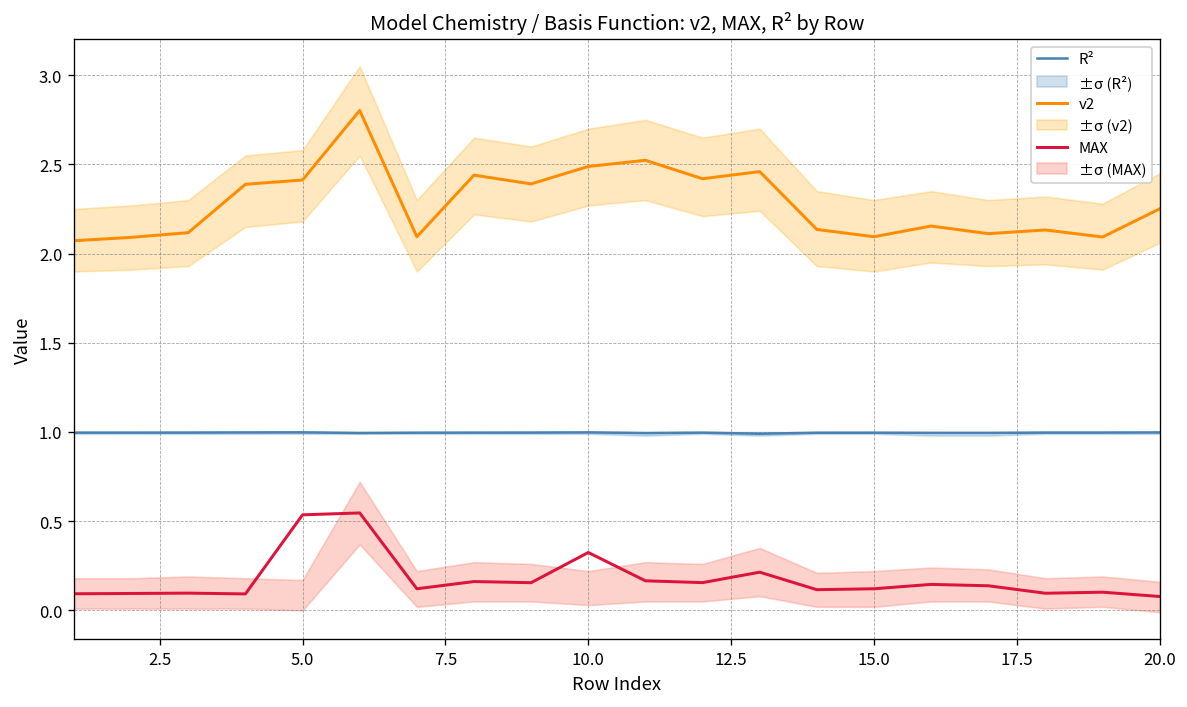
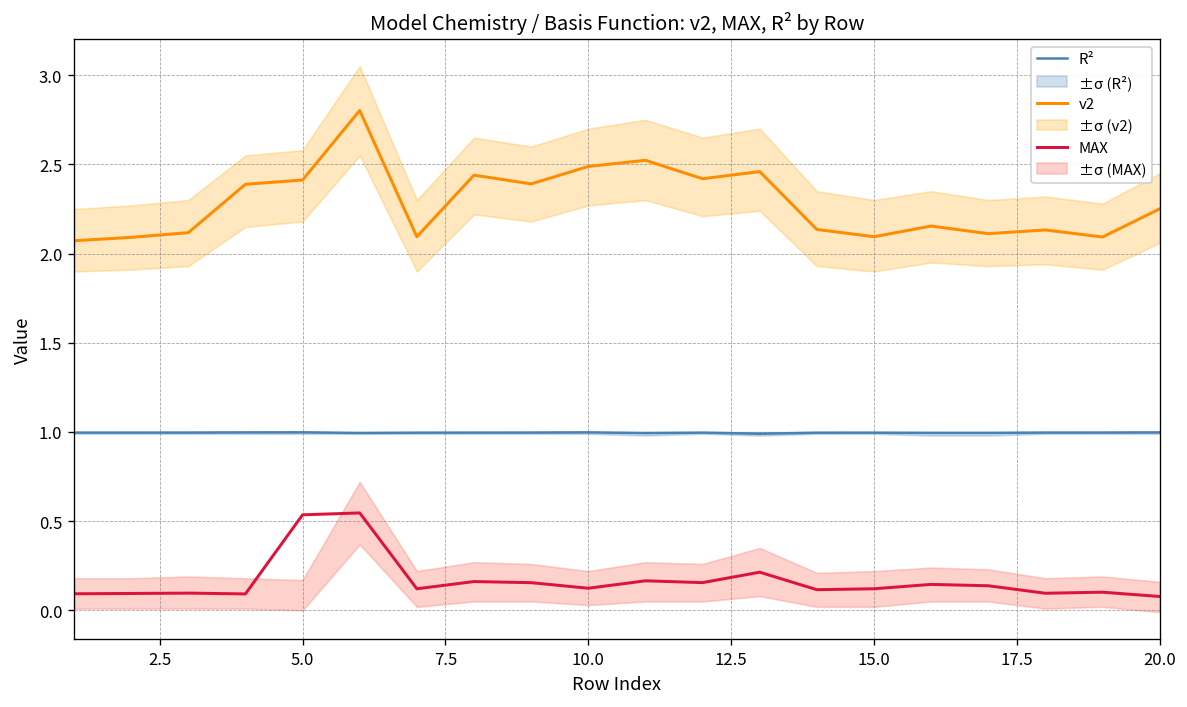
  {
    "MAX": {
      "5.0": 0.54,
-     "10.0": 0.32,
+     "10.0": 0.12,
      "15.0": 0.12,
      "20.0": 0.08
    }
  }
